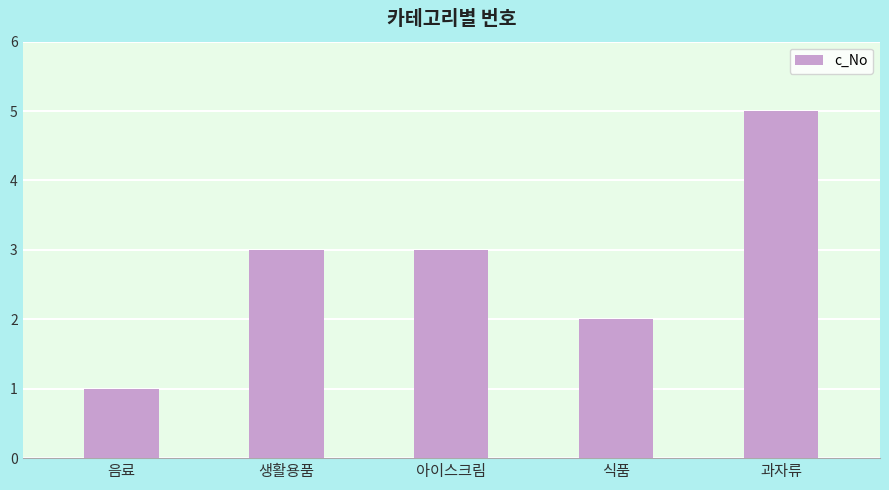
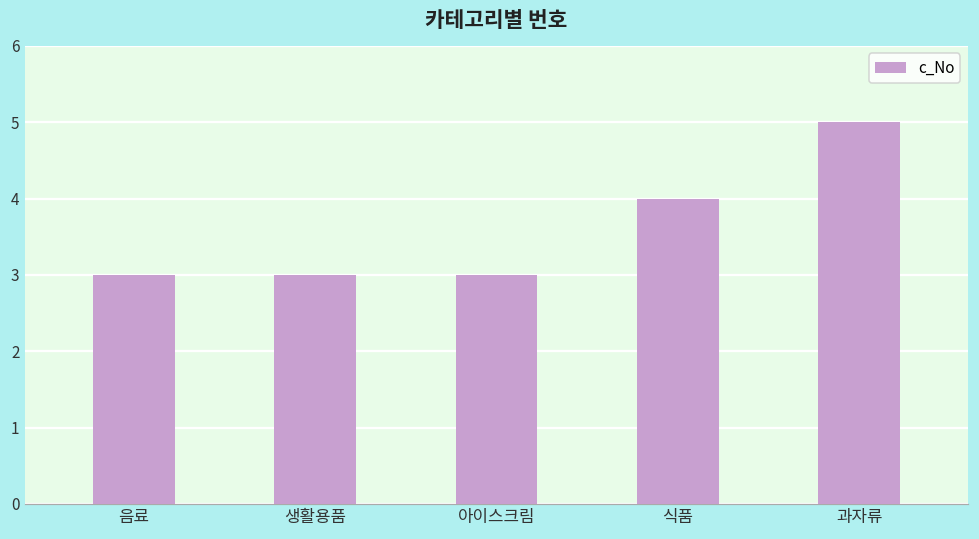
  {
-   "음료": 1,
+   "음료": 3,
    "생활용품": 3,
    "아이스크림": 3,
-   "식품": 2,
+   "식품": 4,
    "과자류": 5
  }
